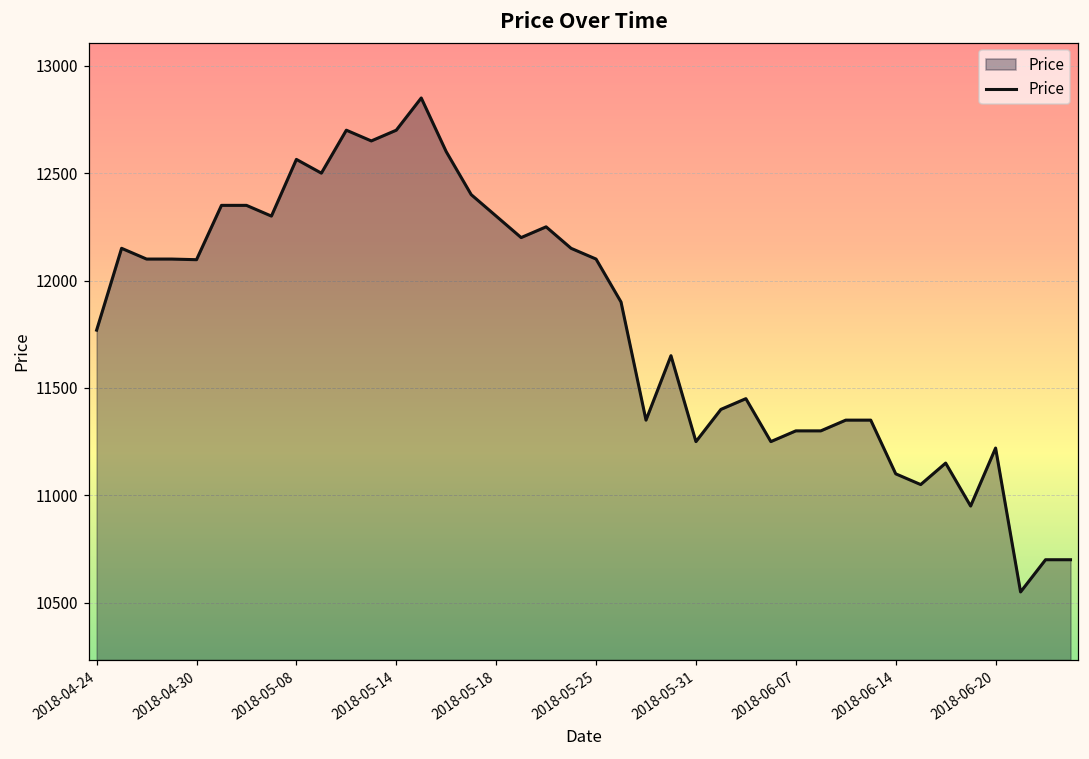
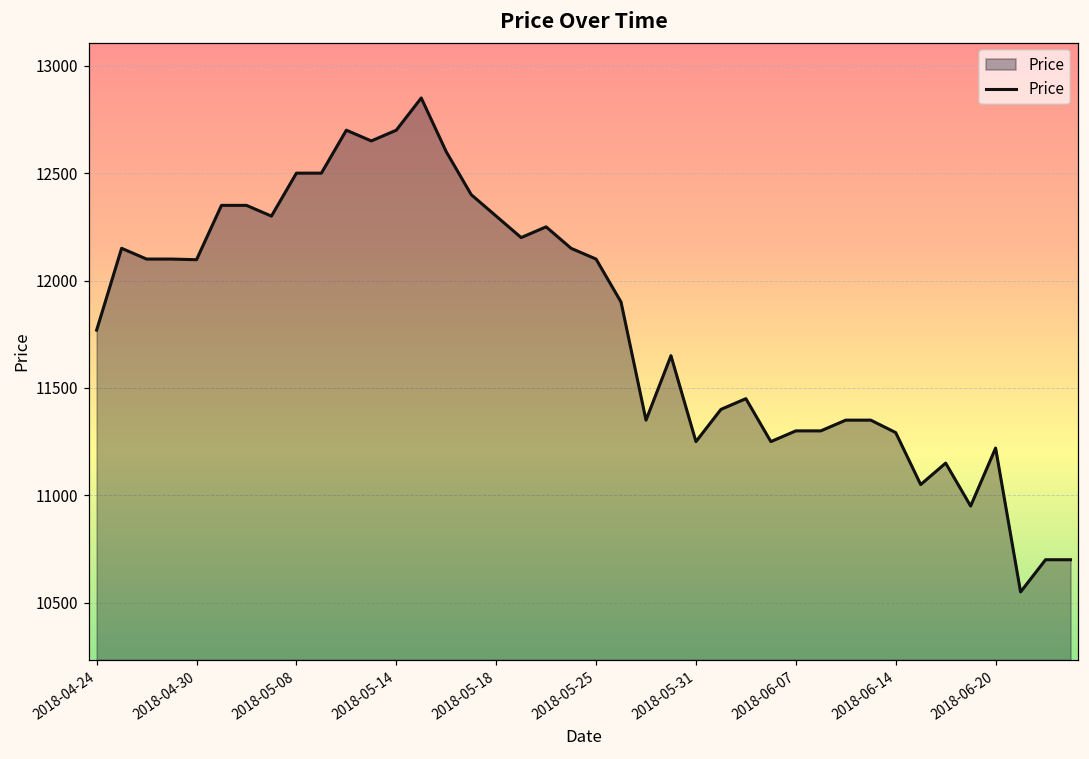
  {
    "2018-04-24": 11770,
    "2018-04-30": 12100,
-   "2018-05-08": 12560,
+   "2018-05-08": 12500,
    "2018-05-14": 12700,
    "2018-05-18": 12300,
    "2018-05-25": 12100,
    "2018-05-31": 11250,
    "2018-06-07": 11300,
-   "2018-06-14": 11100,
+   "2018-06-14": 11290,
    "2018-06-20": 11220
  }
